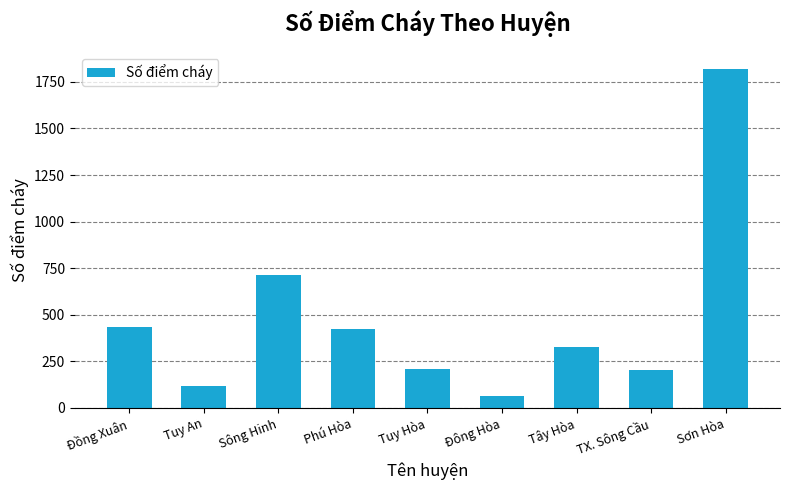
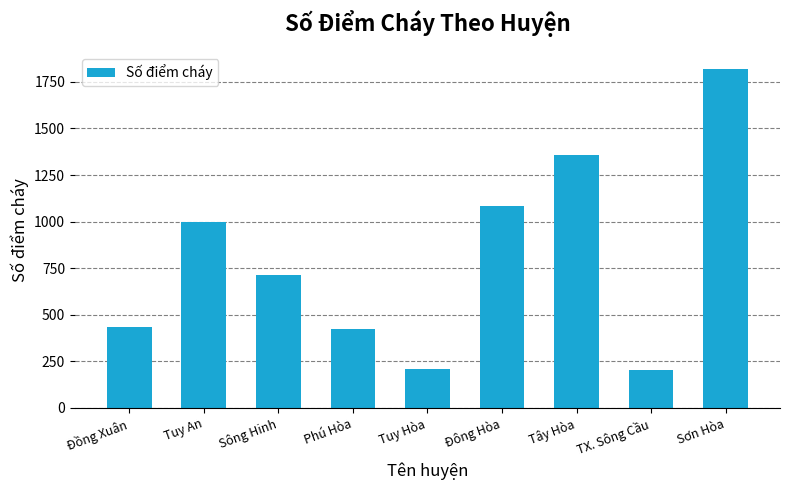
  {
    "Đồng Xuân": 430,
-   "Tuy An": 120,
+   "Tuy An": 1000,
    "Sông Hinh": 710,
    "Phú Hòa": 430,
    "Tuy Hòa": 210,
-   "Đông Hòa": 60,
-   "Tây Hòa": 330,
+   "Đông Hòa": 1080,
+   "Tây Hòa": 1360,
    "TX. Sông Cầu": 200,
    "Sơn Hòa": 1820
  }
